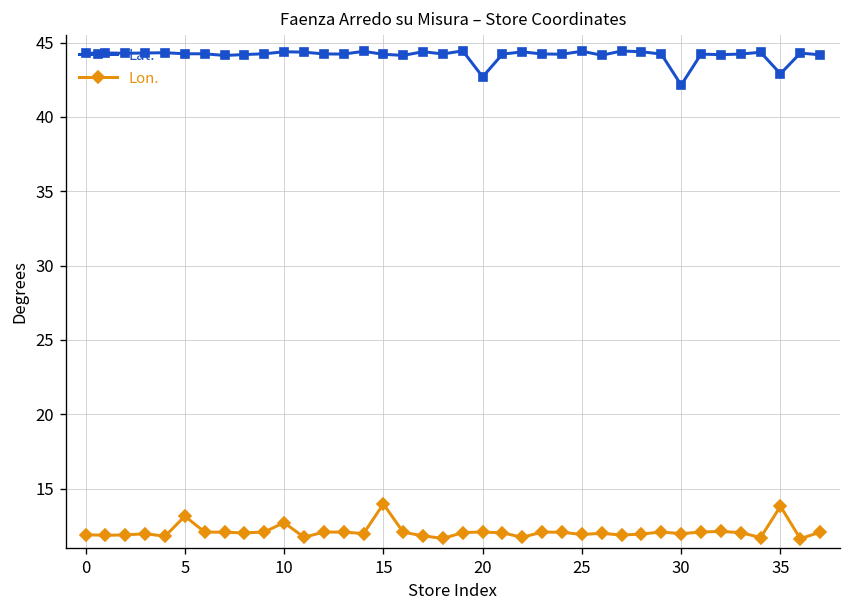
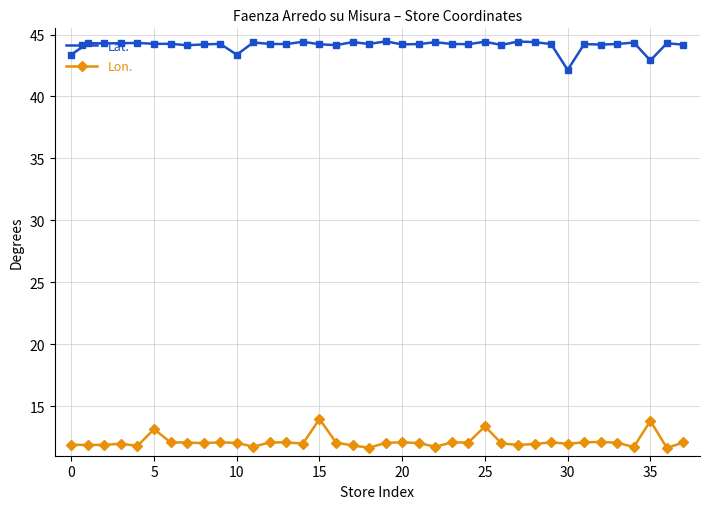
  {
    "Lat.": {
-     "0": 44.3,
+     "0": 43.4,
      "5": 44.2,
-     "10": 44.4,
+     "10": 43.4,
      "15": 44.2,
-     "20": 42.7,
+     "20": 44.2,
      "25": 44.4,
      "30": 42.1,
      "35": 42.9
    },
    "Lon.": {
      "0": 11.9,
      "5": 13.1,
-     "10": 12.7,
+     "10": 12.0,
      "15": 14.0,
      "20": 12.1,
-     "25": 11.9,
+     "25": 13.4,
      "30": 12.0,
      "35": 13.8
    }
  }
